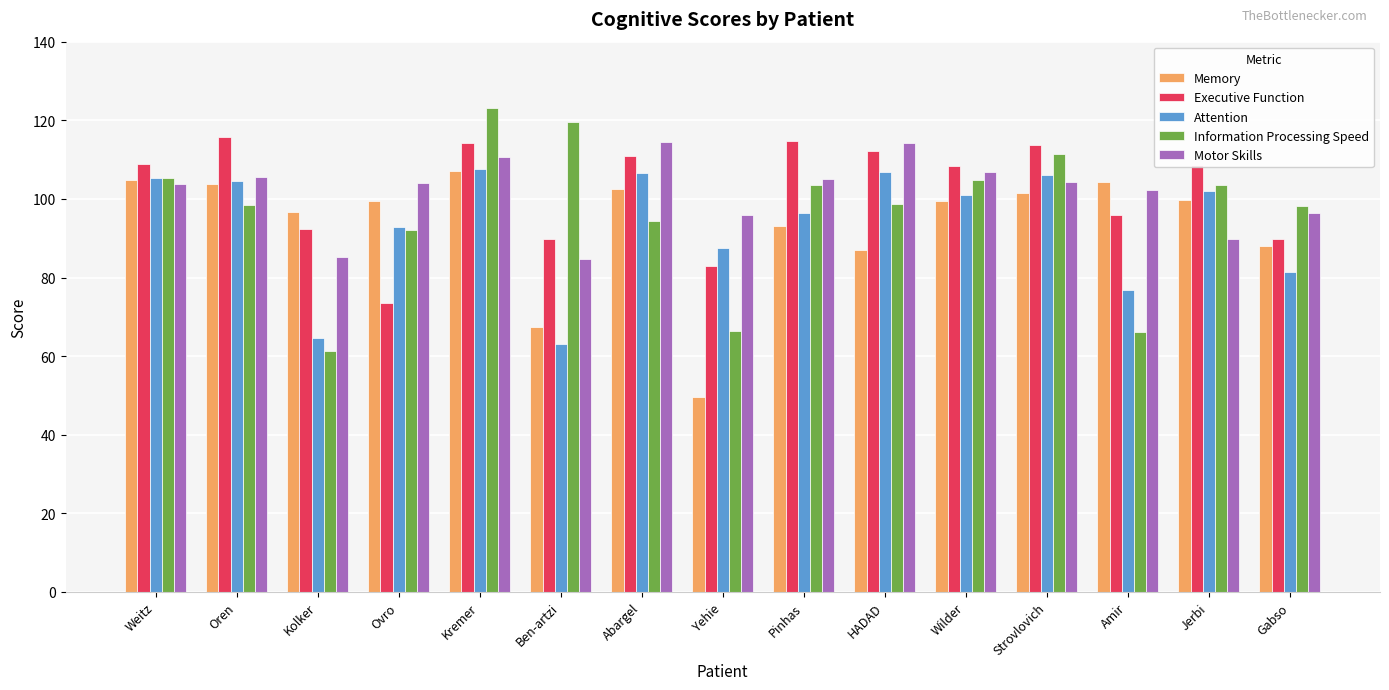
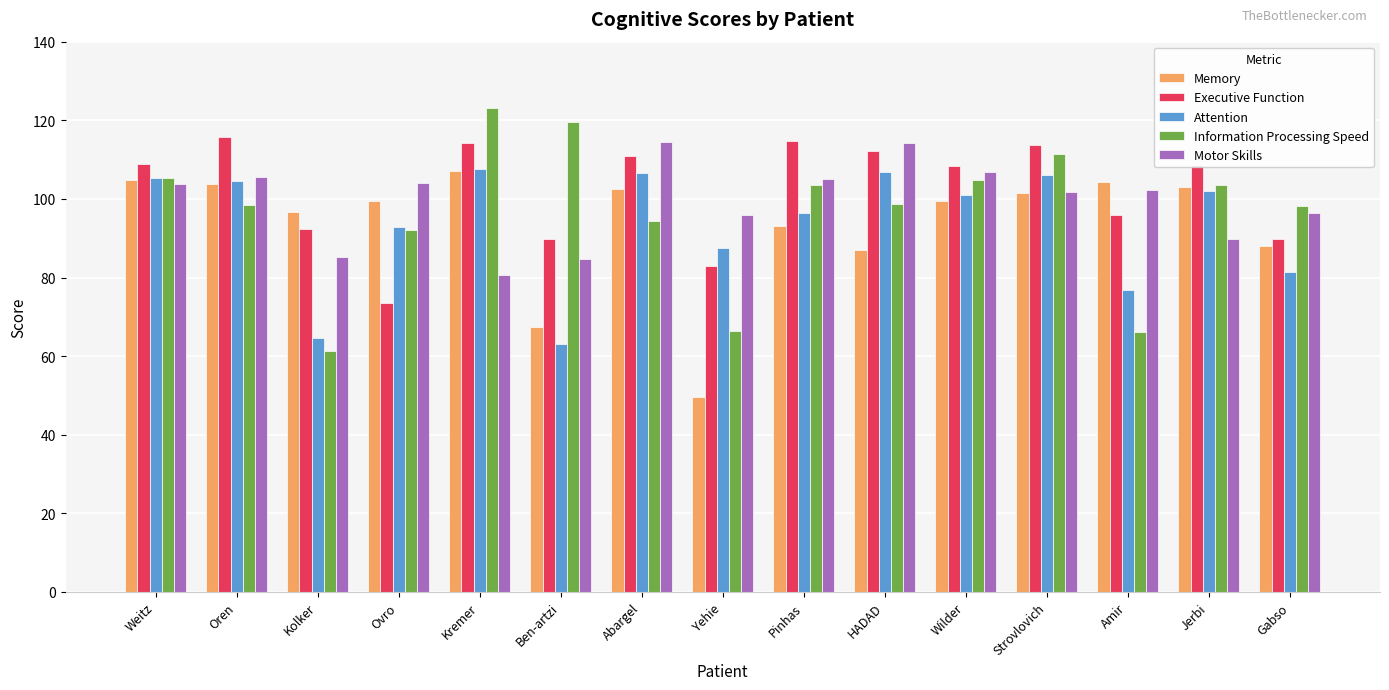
  {
    "Memory": {
      "Weitz": 105,
      "Oren": 104,
      "Kolker": 97,
      "Ovro": 100,
      "Kremer": 107,
      "Ben-artzi": 68,
      "Abargel": 103,
      "Yehie": 50,
      "Pinhas": 93,
      "HADAD": 87,
      "Wilder": 99,
      "Strovlovich": 102,
      "Amir": 104,
-     "Jerbi": 100,
+     "Jerbi": 103,
      "Gabso": 88
    },
    "Executive Function": {
      "Weitz": 109,
      "Oren": 116,
      "Kolker": 92,
      "Ovro": 73,
      "Kremer": 114,
      "Ben-artzi": 90,
      "Abargel": 111,
      "Yehie": 83,
      "Pinhas": 115,
      "HADAD": 112,
      "Wilder": 108,
      "Strovlovich": 114,
      "Amir": 96,
      "Gabso": 90
    },
    "Attention": {
      "Weitz": 105,
      "Oren": 105,
      "Kolker": 65,
      "Ovro": 93,
      "Kremer": 108,
      "Ben-artzi": 63,
      "Abargel": 107,
      "Yehie": 88,
      "Pinhas": 96,
      "HADAD": 107,
      "Wilder": 101,
      "Strovlovich": 106,
      "Amir": 77,
      "Jerbi": 102,
      "Gabso": 82
    },
    "Information Processing Speed": {
      "Weitz": 105,
      "Oren": 99,
      "Kolker": 61,
      "Ovro": 92,
      "Kremer": 123,
      "Ben-artzi": 120,
      "Abargel": 95,
      "Yehie": 67,
      "Pinhas": 104,
      "HADAD": 99,
      "Wilder": 105,
      "Strovlovich": 112,
      "Amir": 66,
      "Jerbi": 104,
      "Gabso": 98
    },
    "Motor Skills": {
      "Weitz": 104,
      "Oren": 106,
      "Kolker": 85,
      "Ovro": 104,
-     "Kremer": 111,
+     "Kremer": 81,
      "Ben-artzi": 85,
      "Abargel": 115,
      "Yehie": 96,
      "Pinhas": 105,
      "HADAD": 114,
      "Wilder": 107,
-     "Strovlovich": 104,
+     "Strovlovich": 102,
      "Amir": 102,
      "Jerbi": 90,
      "Gabso": 96
    }
  }
